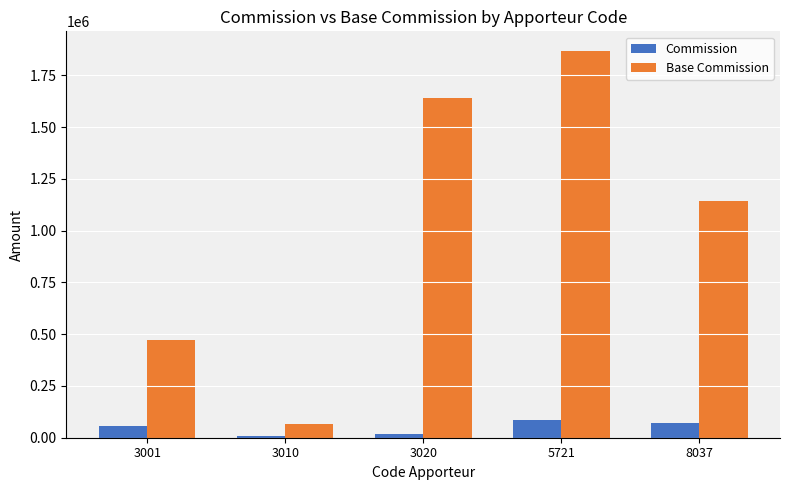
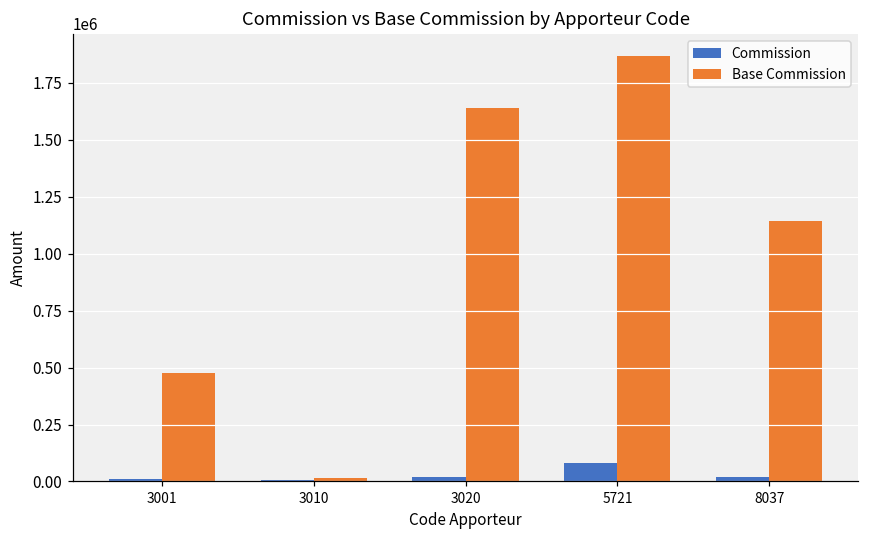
  {
    "Commission": {
-     "3001": 60000,
+     "3001": 10000,
      "3020": 20000,
      "5721": 80000,
-     "8037": 70000
+     "8037": 20000
    },
    "Base Commission": {
      "3001": 470000,
-     "3010": 70000,
+     "3010": 20000,
      "3020": 1640000,
      "5721": 1870000,
      "8037": 1140000
    }
  }
